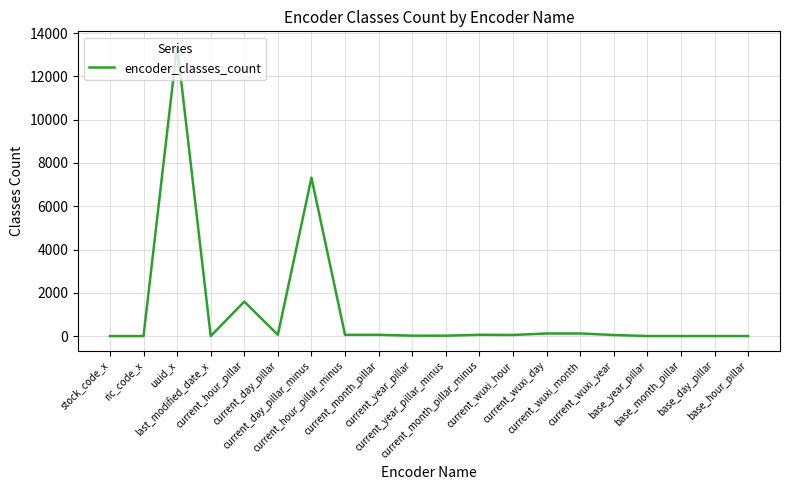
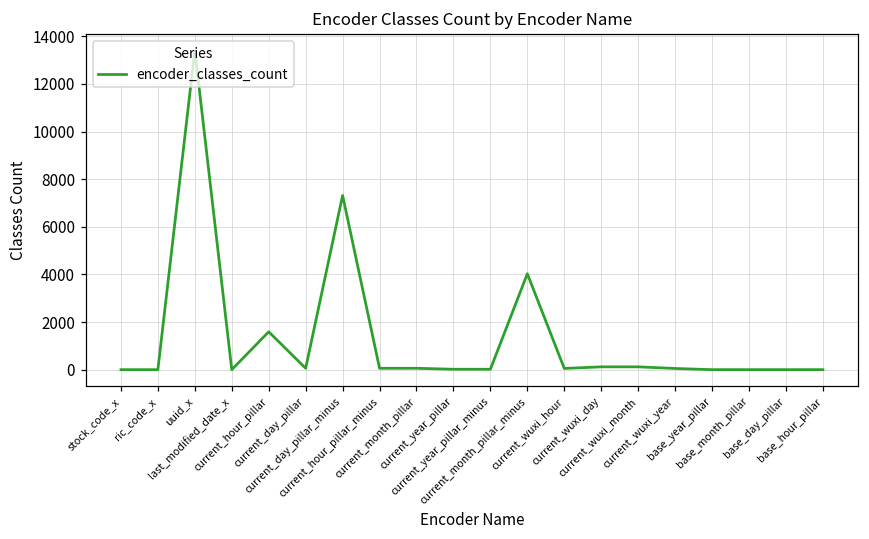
  {
    "stock_code_x": 0,
    "ric_code_x": 0,
    "last_modified_date_x": 0,
    "current_hour_pillar": 1600,
    "current_day_pillar": 100,
    "current_day_pillar_minus": 7300,
    "current_hour_pillar_minus": 100,
    "current_month_pillar": 100,
    "current_year_pillar": 0,
    "current_year_pillar_minus": 0,
-   "current_month_pillar_minus": 100,
+   "current_month_pillar_minus": 4000,
    "current_wuxi_hour": 100,
    "current_wuxi_day": 100,
    "current_wuxi_month": 100,
    "current_wuxi_year": 100,
    "base_year_pillar": 0,
    "base_month_pillar": 0,
    "base_day_pillar": 0,
    "base_hour_pillar": 0
  }
